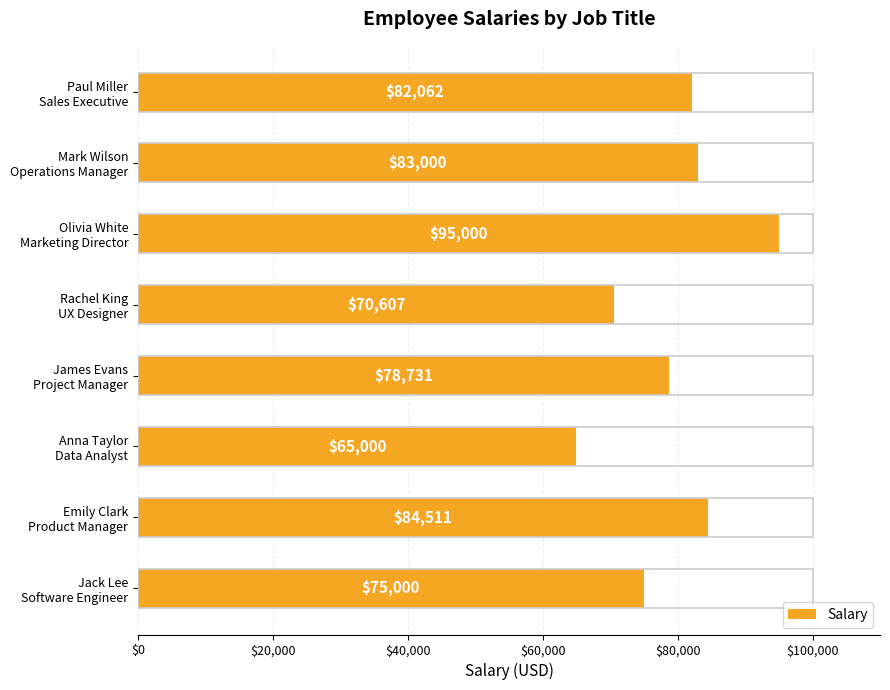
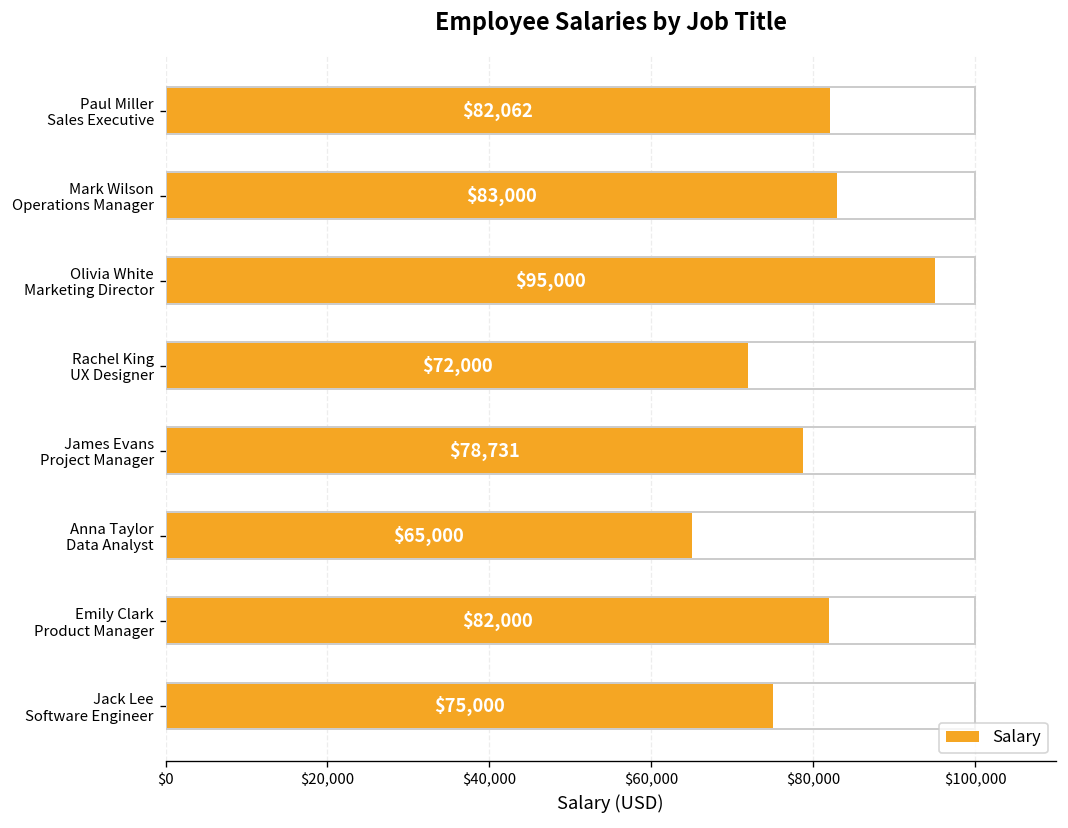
  {
    "Salary": {
-     "Rachel King UX Designer": "$70,607",
-     "Emily Clark Product Manager": "$84,511"
+     "Rachel King UX Designer": "$72,000",
+     "Emily Clark Product Manager": "$82,000"
    }
  }
